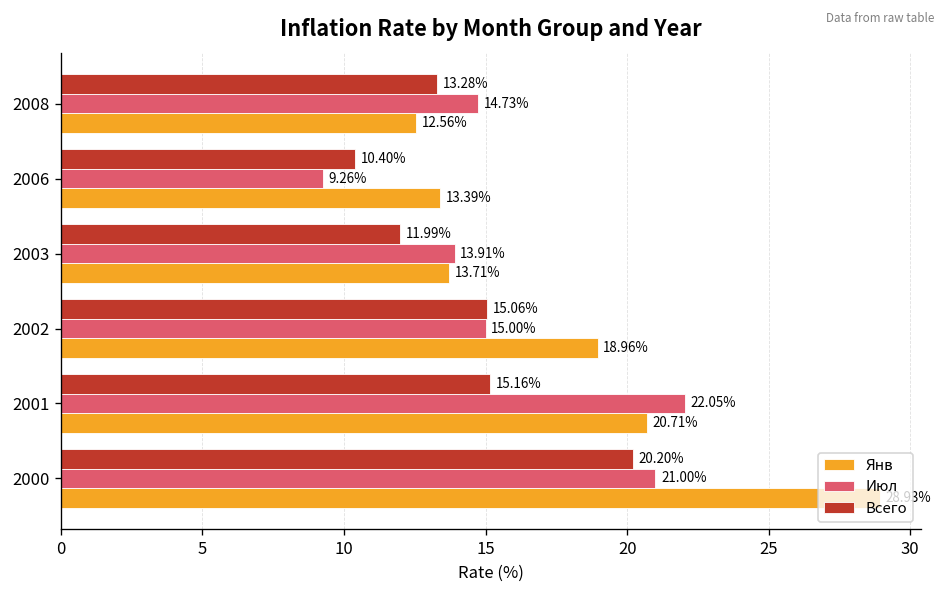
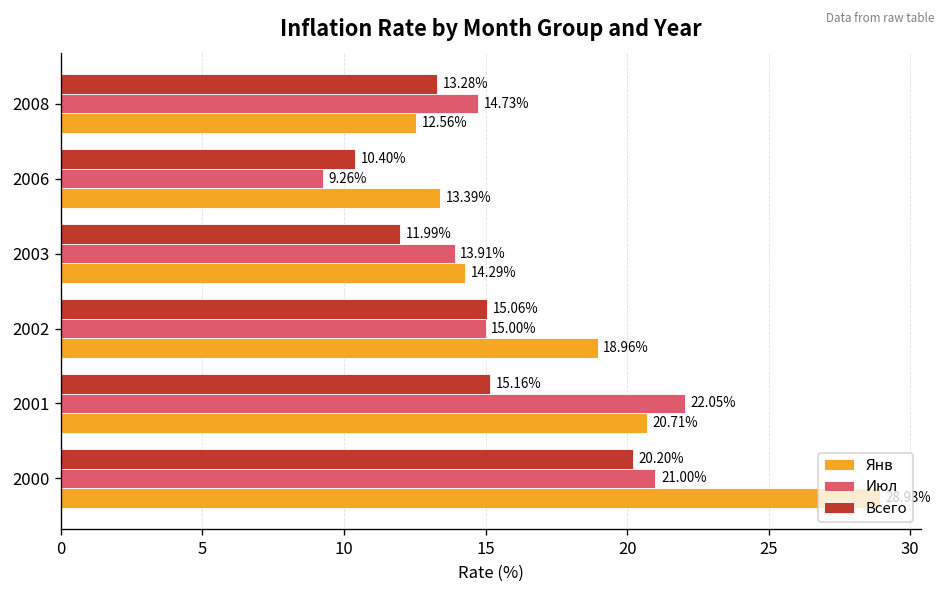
  {
    "Янв": {
      "2008": "12.56%",
      "2006": "13.39%",
-     "2003": "13.71%",
+     "2003": "14.29%",
      "2002": "18.96%",
      "2001": "20.71%"
    },
    "Июл": {
      "2008": "14.73%",
      "2006": "9.26%",
      "2003": "13.91%",
      "2002": "15.00%",
      "2001": "22.05%",
      "2000": "21.00%"
    },
    "Всего": {
      "2008": "13.28%",
      "2006": "10.40%",
      "2003": "11.99%",
      "2002": "15.06%",
      "2001": "15.16%",
      "2000": "20.20%"
    }
  }
